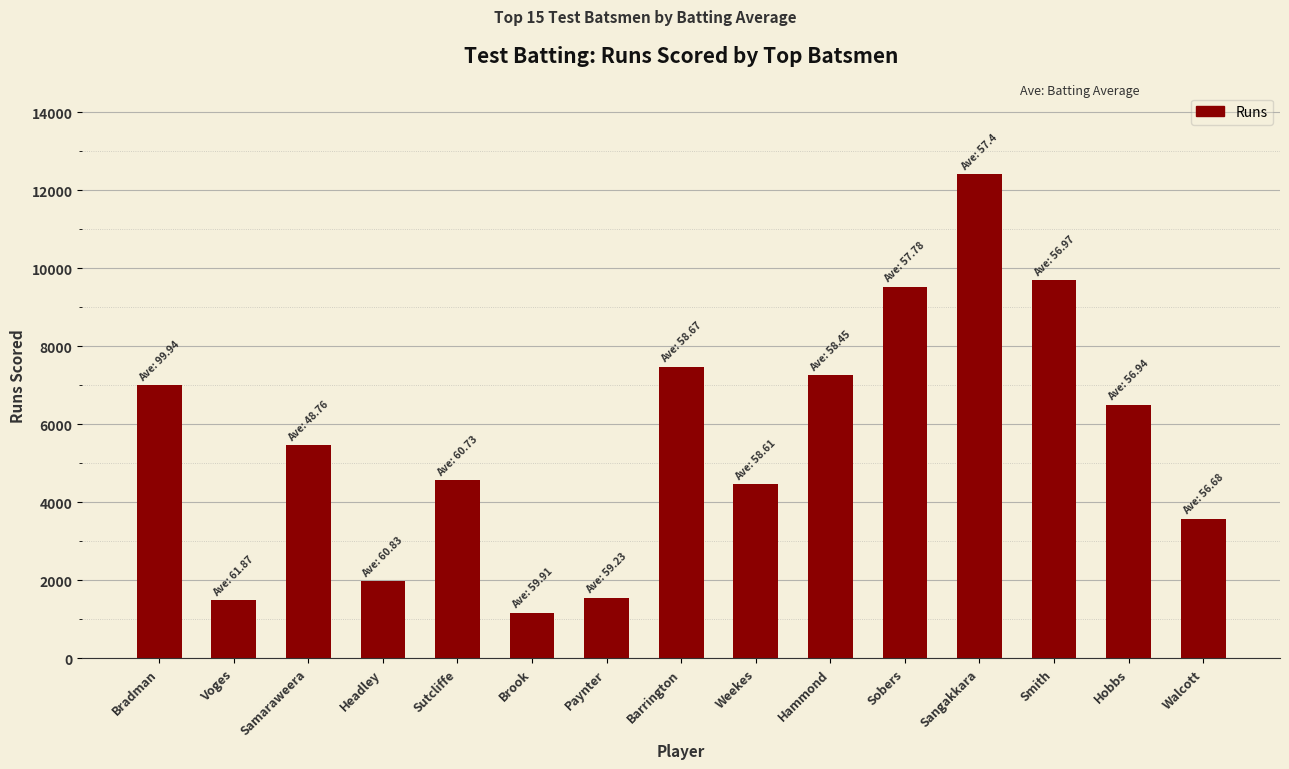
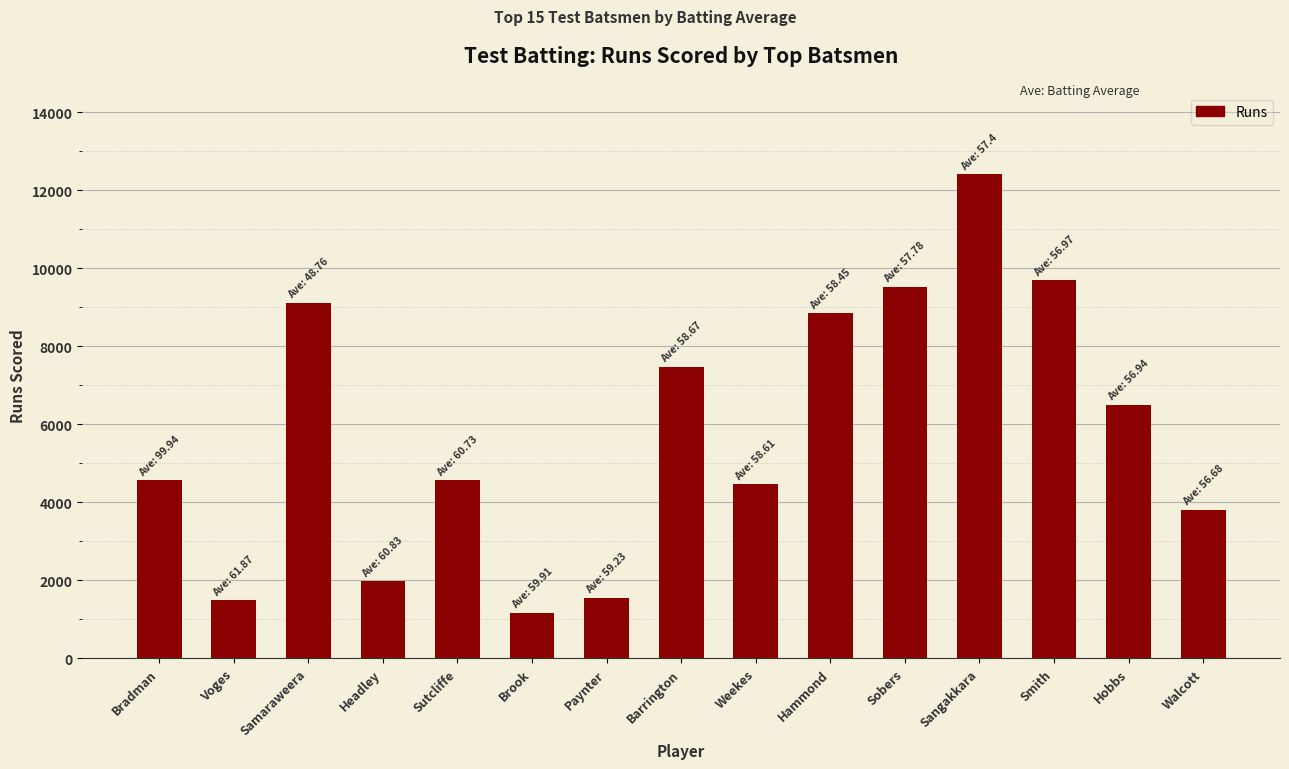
  {
-   "Bradman": 7000,
-   "Samaraweera": 5500,
-   "Hammond": 7200,
-   "Walcott": 3600
+   "Bradman": 4600,
+   "Samaraweera": 9100,
+   "Hammond": 8800,
+   "Walcott": 3800
  }
